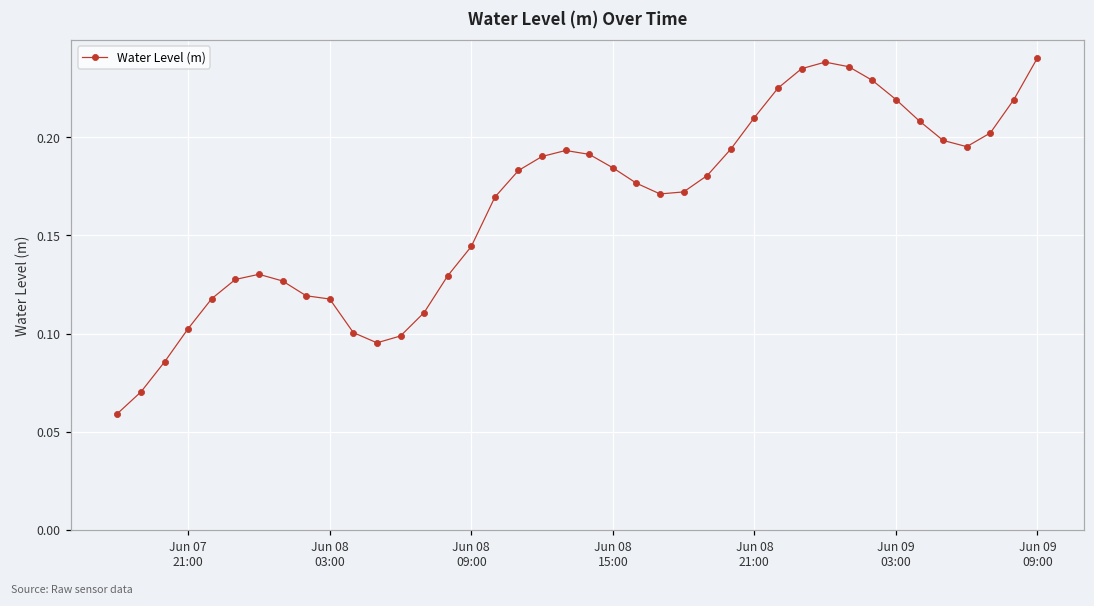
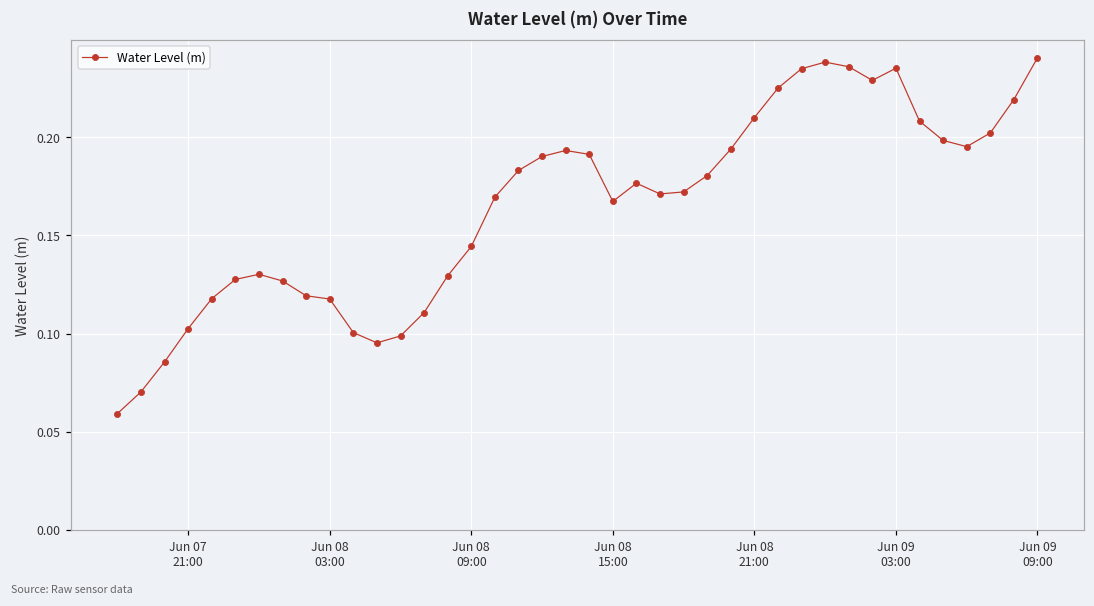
  {
    "Jun 07 21:00": 0.103,
    "Jun 08 03:00": 0.118,
    "Jun 08 09:00": 0.144,
-   "Jun 08 15:00": 0.184,
+   "Jun 08 15:00": 0.167,
    "Jun 08 21:00": 0.210,
-   "Jun 09 03:00": 0.219,
+   "Jun 09 03:00": 0.235,
    "Jun 09 09:00": 0.241
  }
